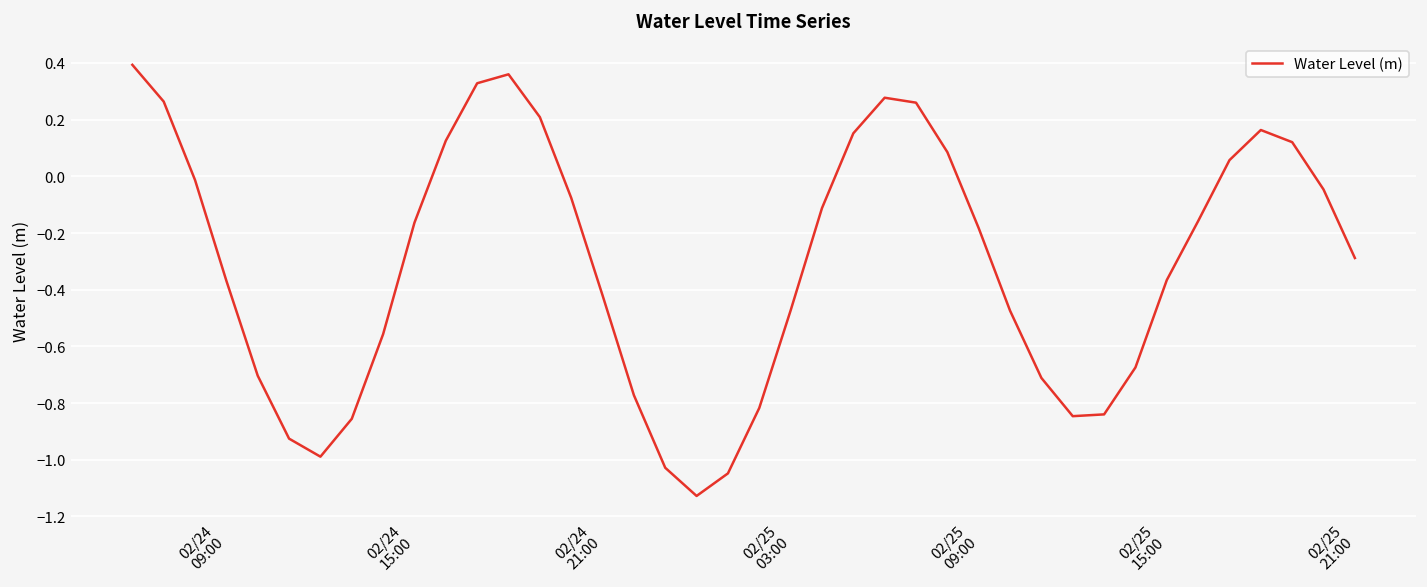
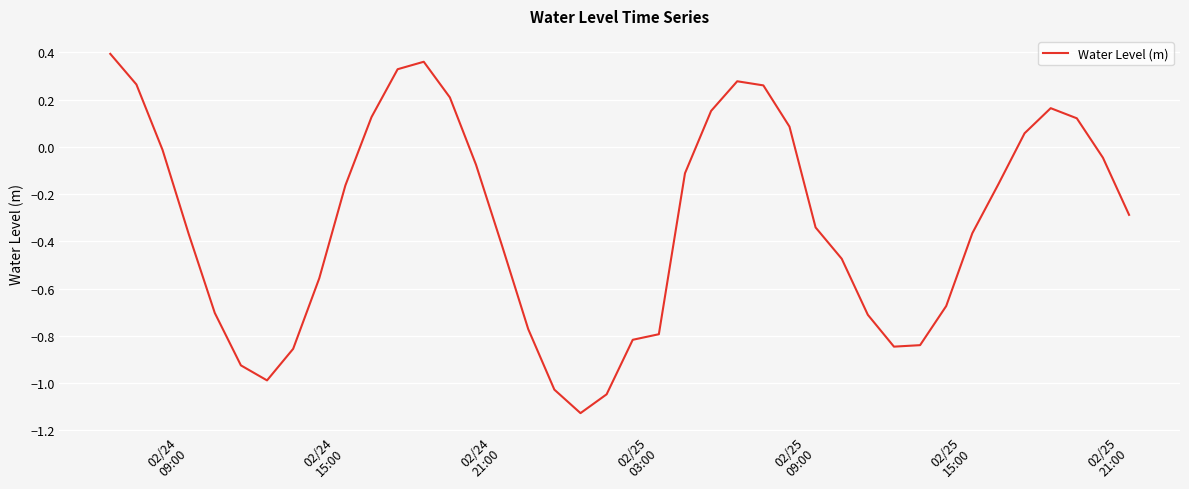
  {
    "02/24 09:00": -0.37,
    "02/24 15:00": -0.16,
    "02/24 21:00": -0.42,
-   "02/25 03:00": -0.47,
-   "02/25 09:00": -0.18,
+   "02/25 03:00": -0.79,
+   "02/25 09:00": -0.34,
    "02/25 15:00": -0.37,
    "02/25 21:00": -0.29
  }
